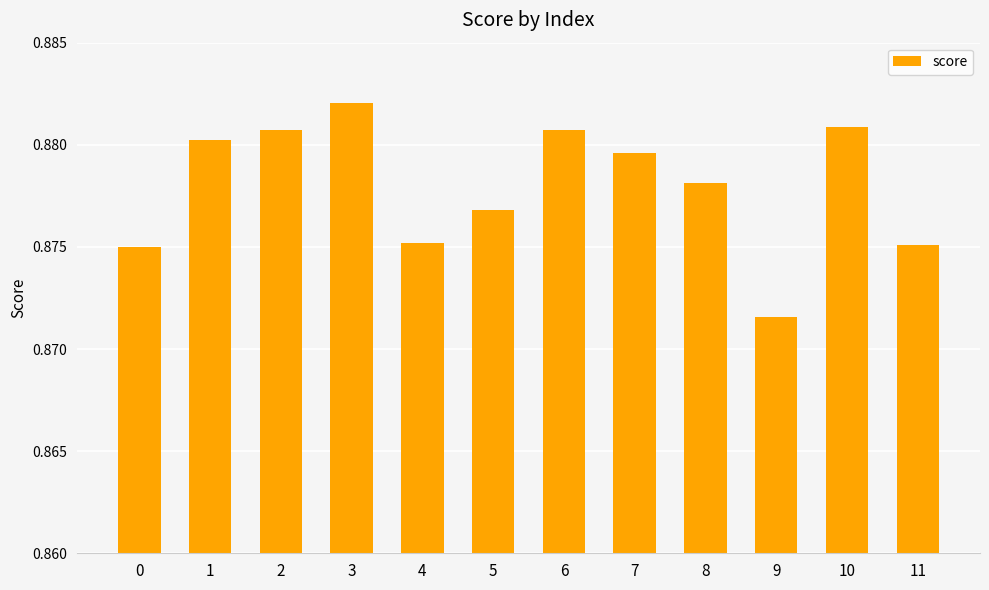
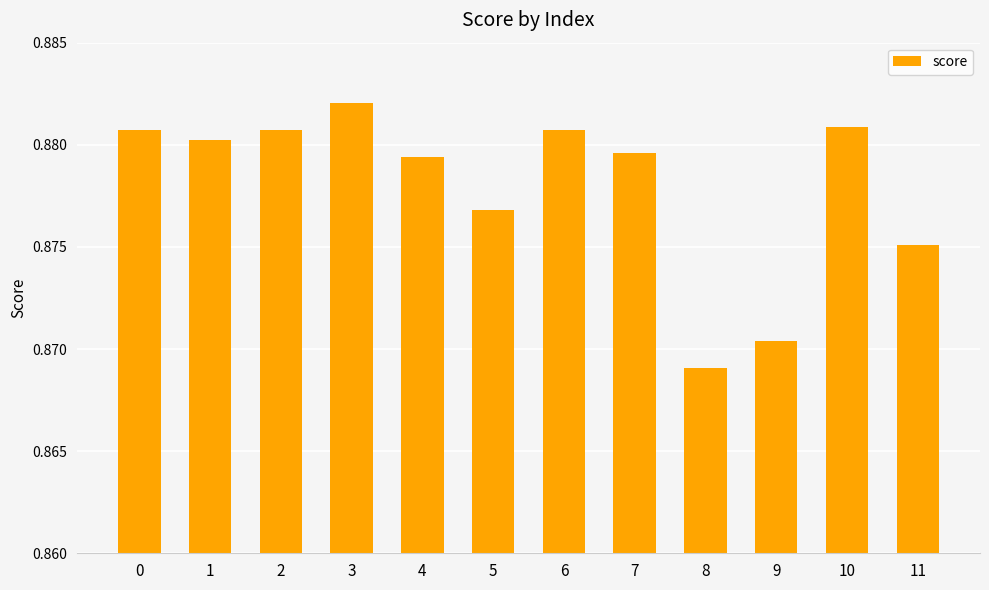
  {
-   "0": 0.8750,
+   "0": 0.8807,
    "1": 0.8802,
    "2": 0.8807,
    "3": 0.8820,
-   "4": 0.8752,
+   "4": 0.8794,
    "5": 0.8768,
    "6": 0.8807,
    "7": 0.8796,
-   "8": 0.8781,
-   "9": 0.8716,
+   "8": 0.8691,
+   "9": 0.8704,
    "10": 0.8809,
    "11": 0.8751
  }
